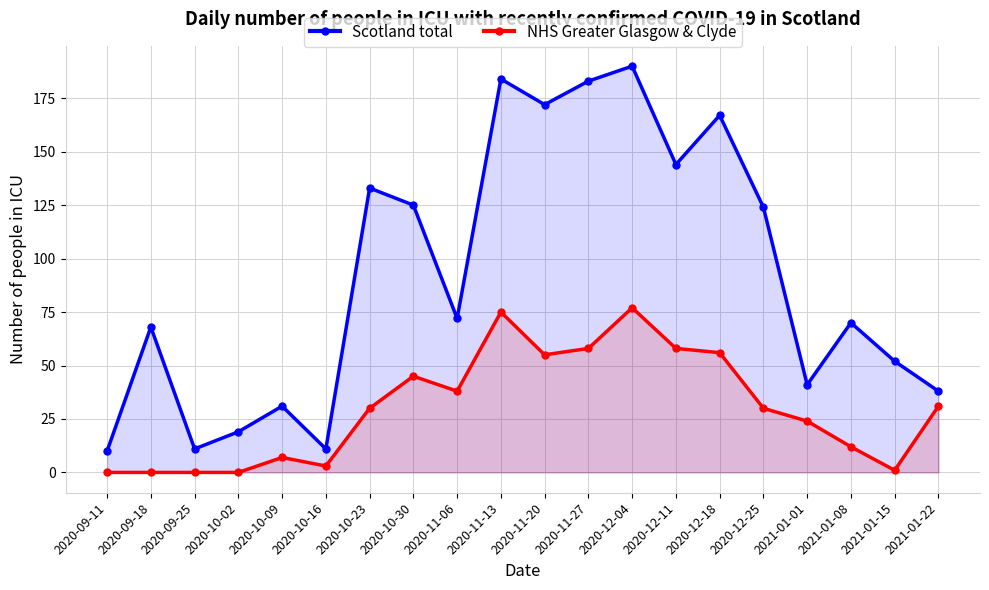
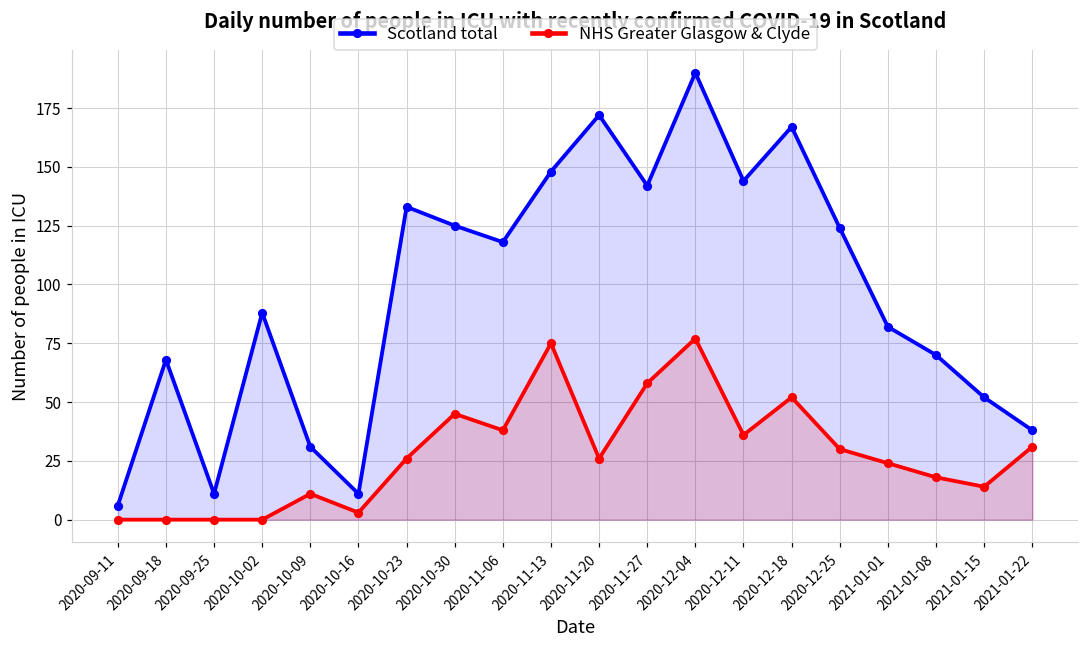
  {
    "Scotland total": {
-     "2020-09-11": 10,
+     "2020-09-11": 6,
      "2020-09-18": 68,
      "2020-09-25": 11,
-     "2020-10-02": 19,
+     "2020-10-02": 88,
      "2020-10-09": 31,
      "2020-10-16": 11,
      "2020-10-23": 133,
      "2020-10-30": 125,
-     "2020-11-06": 72,
-     "2020-11-13": 184,
+     "2020-11-06": 118,
+     "2020-11-13": 148,
      "2020-11-20": 172,
-     "2020-11-27": 183,
+     "2020-11-27": 142,
      "2020-12-04": 190,
      "2020-12-11": 144,
      "2020-12-18": 167,
      "2020-12-25": 124,
-     "2021-01-01": 41,
+     "2021-01-01": 82,
      "2021-01-08": 70,
      "2021-01-15": 52,
      "2021-01-22": 38
    },
    "NHS Greater Glasgow & Clyde": {
      "2020-09-11": 0,
      "2020-09-18": 0,
      "2020-09-25": 0,
      "2020-10-02": 0,
-     "2020-10-09": 7,
+     "2020-10-09": 11,
      "2020-10-16": 3,
-     "2020-10-23": 30,
+     "2020-10-23": 26,
      "2020-10-30": 45,
      "2020-11-06": 38,
      "2020-11-13": 75,
-     "2020-11-20": 55,
+     "2020-11-20": 26,
      "2020-11-27": 58,
      "2020-12-04": 77,
-     "2020-12-11": 58,
-     "2020-12-18": 56,
+     "2020-12-11": 36,
+     "2020-12-18": 52,
      "2020-12-25": 30,
      "2021-01-01": 24,
-     "2021-01-08": 12,
-     "2021-01-15": 1,
+     "2021-01-08": 18,
+     "2021-01-15": 14,
      "2021-01-22": 31
    }
  }
